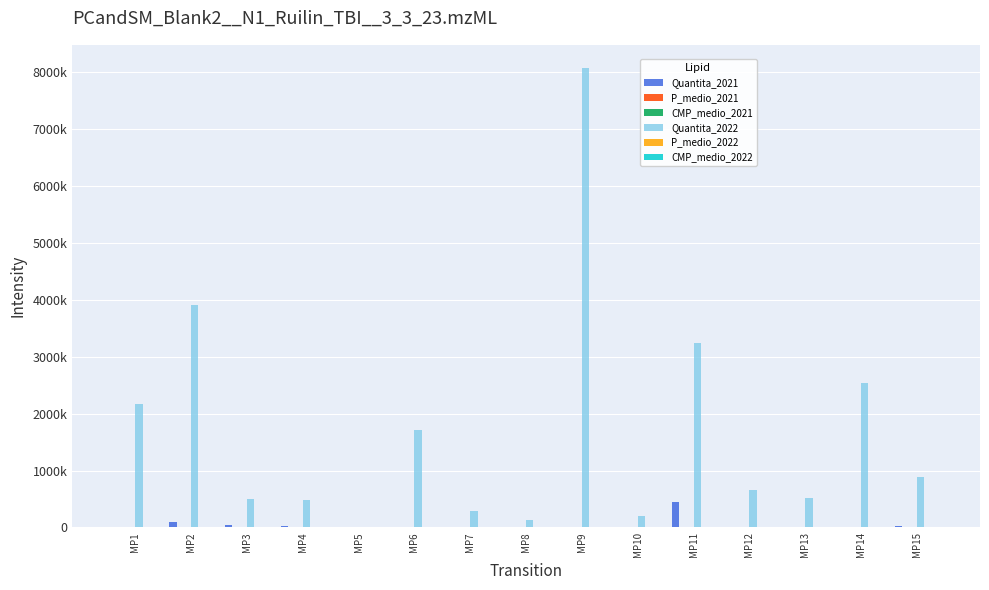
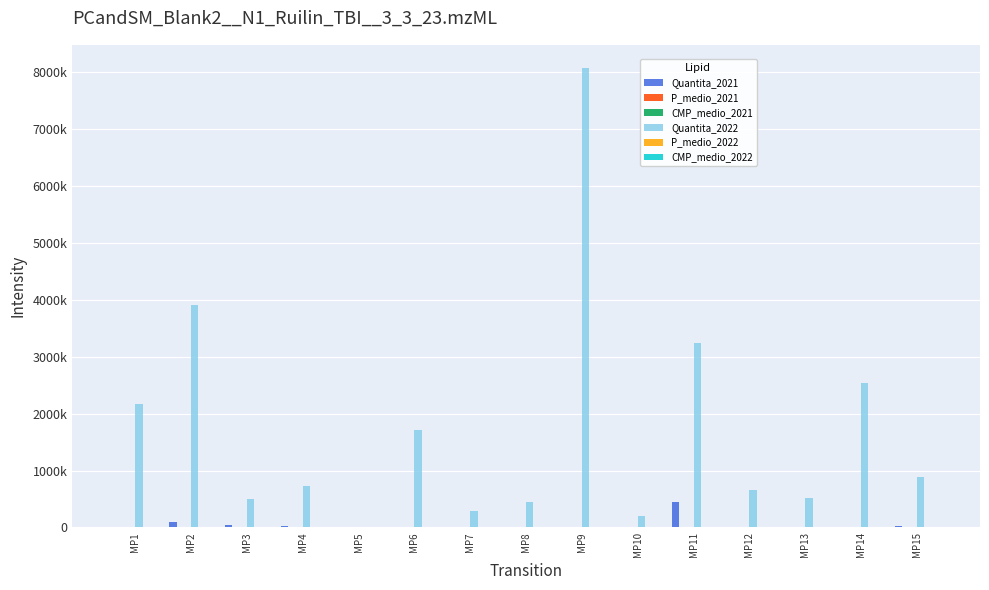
  {
    "Quantita_2021": {
      "MP2": 100000,
      "MP11": 500000
    },
    "Quantita_2022": {
      "MP1": 2200000,
      "MP2": 3900000,
      "MP3": 500000,
-     "MP4": 500000,
+     "MP4": 700000,
      "MP6": 1700000,
      "MP7": 300000,
-     "MP8": 100000,
+     "MP8": 400000,
      "MP9": 8100000,
      "MP10": 200000,
      "MP11": 3200000,
      "MP12": 700000,
      "MP13": 500000,
      "MP14": 2500000,
      "MP15": 900000
    }
  }
